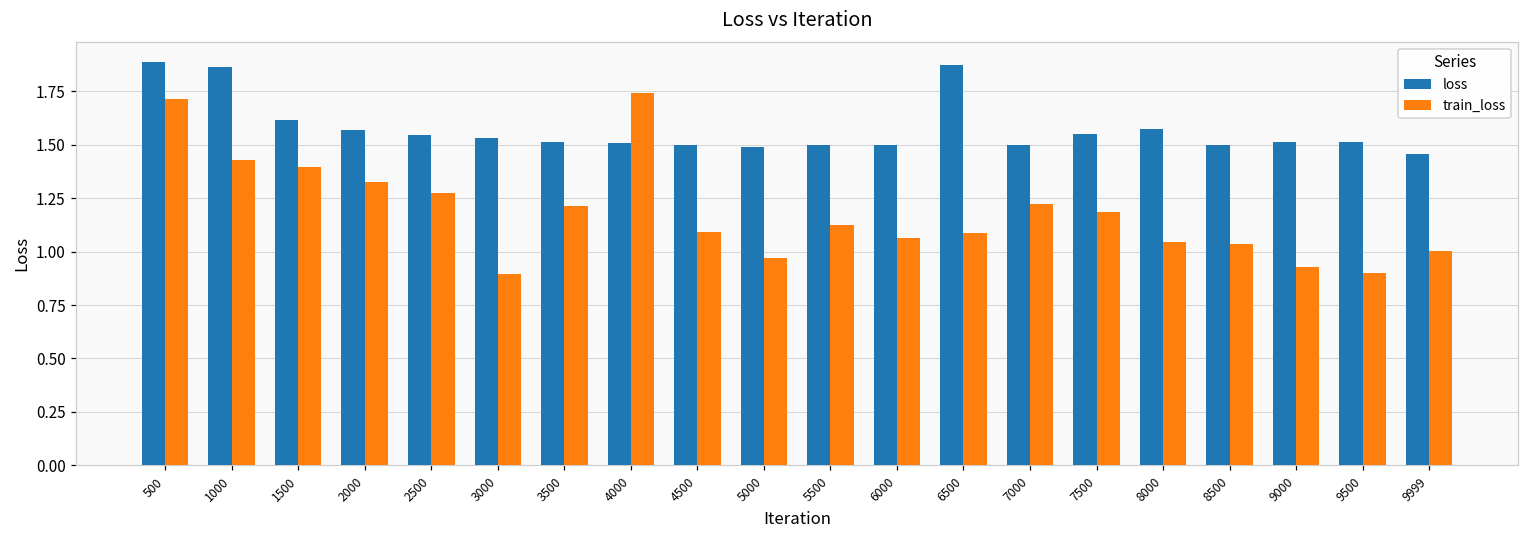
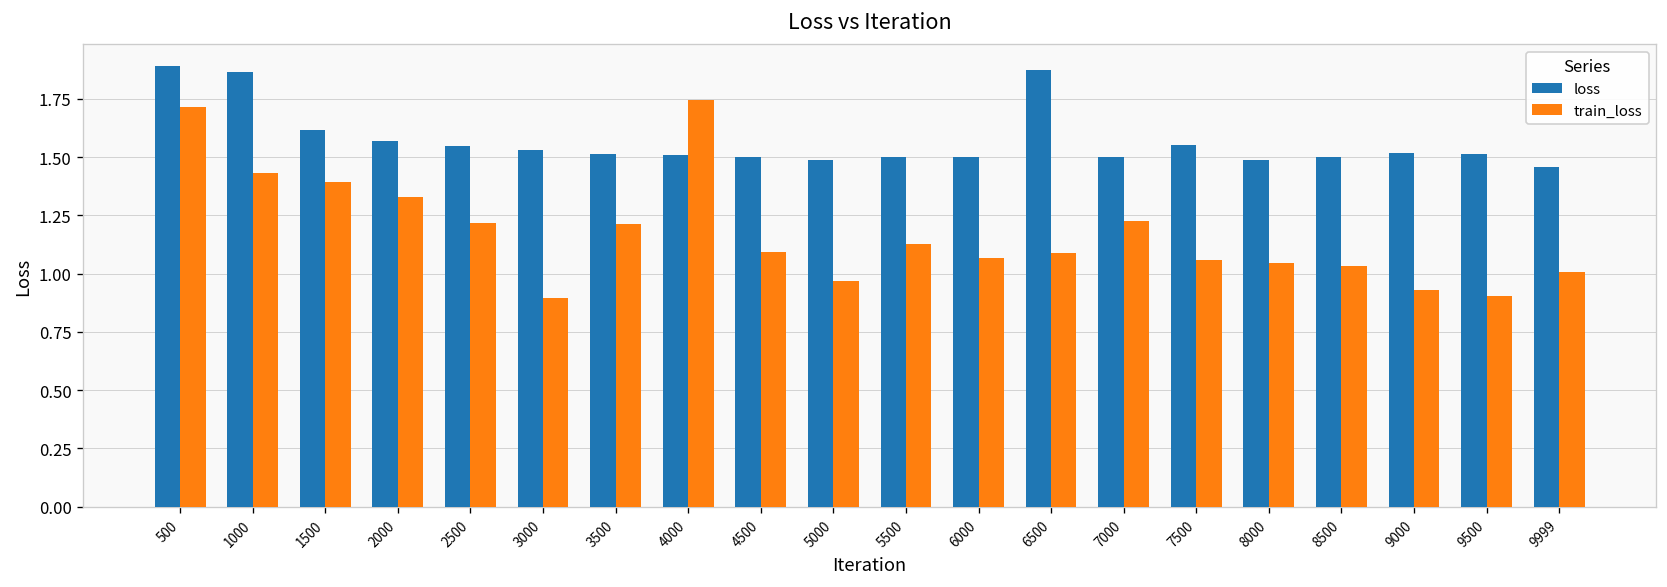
  {
    "loss": {
      "500": 1.89,
      "1000": 1.87,
      "1500": 1.62,
      "2000": 1.57,
      "2500": 1.55,
      "3000": 1.53,
      "3500": 1.51,
      "4000": 1.51,
      "4500": 1.50,
      "5000": 1.49,
      "5500": 1.50,
      "6000": 1.50,
      "6500": 1.87,
      "7000": 1.50,
      "7500": 1.55,
-     "8000": 1.57,
+     "8000": 1.49,
      "8500": 1.50,
      "9000": 1.52,
      "9500": 1.51,
      "9999": 1.46
    },
    "train_loss": {
      "500": 1.71,
      "1000": 1.43,
      "1500": 1.39,
      "2000": 1.33,
-     "2500": 1.27,
+     "2500": 1.22,
      "3000": 0.90,
      "3500": 1.21,
      "4000": 1.74,
      "4500": 1.09,
      "5000": 0.97,
      "5500": 1.13,
      "6000": 1.06,
      "6500": 1.09,
      "7000": 1.22,
-     "7500": 1.19,
+     "7500": 1.06,
      "8000": 1.04,
      "8500": 1.03,
      "9000": 0.93,
      "9500": 0.90,
      "9999": 1.00
    }
  }
